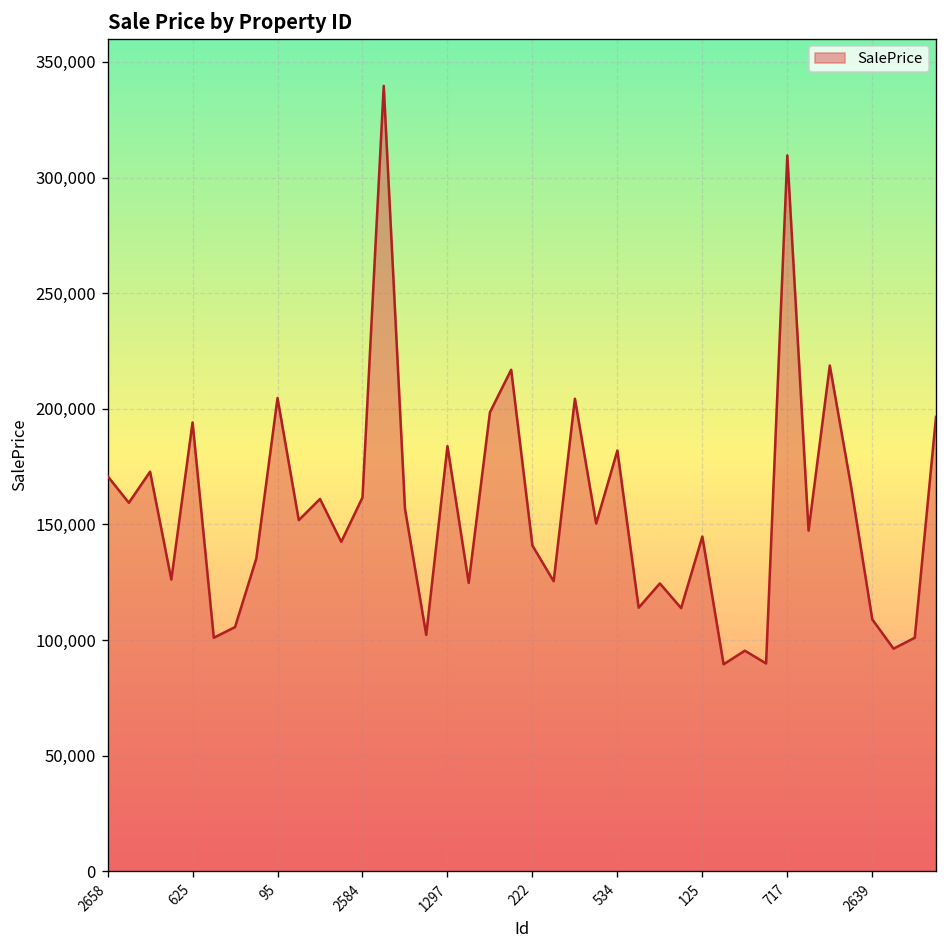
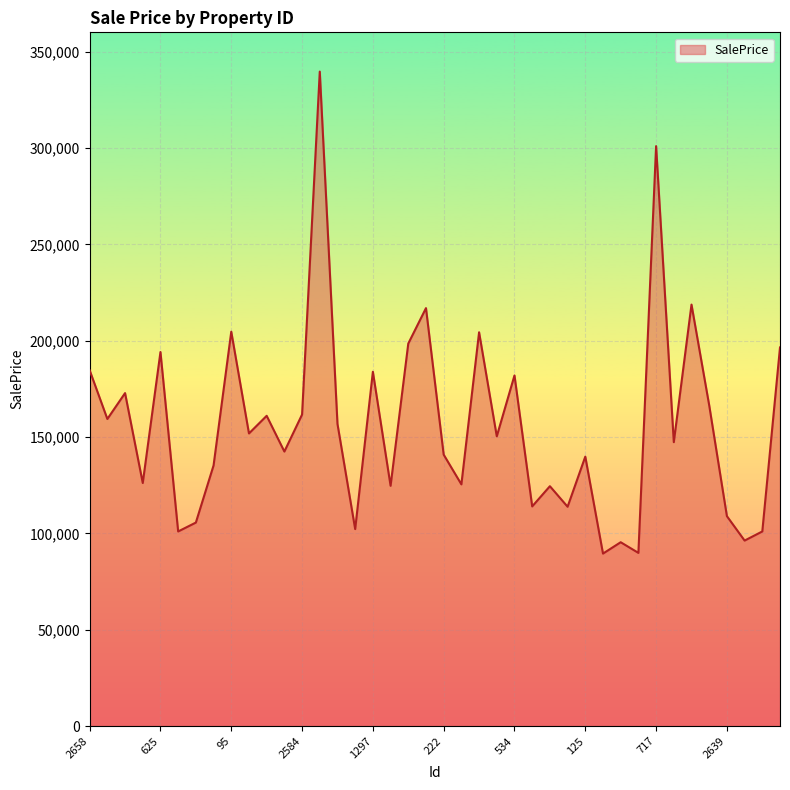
  {
-   "2658": "171,000",
+   "2658": "185,000",
    "625": "194,000",
    "95": "205,000",
    "2584": "162,000",
    "1297": "184,000",
    "222": "141,000",
    "534": "182,000",
-   "125": "145,000",
-   "717": "310,000",
+   "125": "140,000",
+   "717": "301,000",
    "2639": "109,000"
  }
